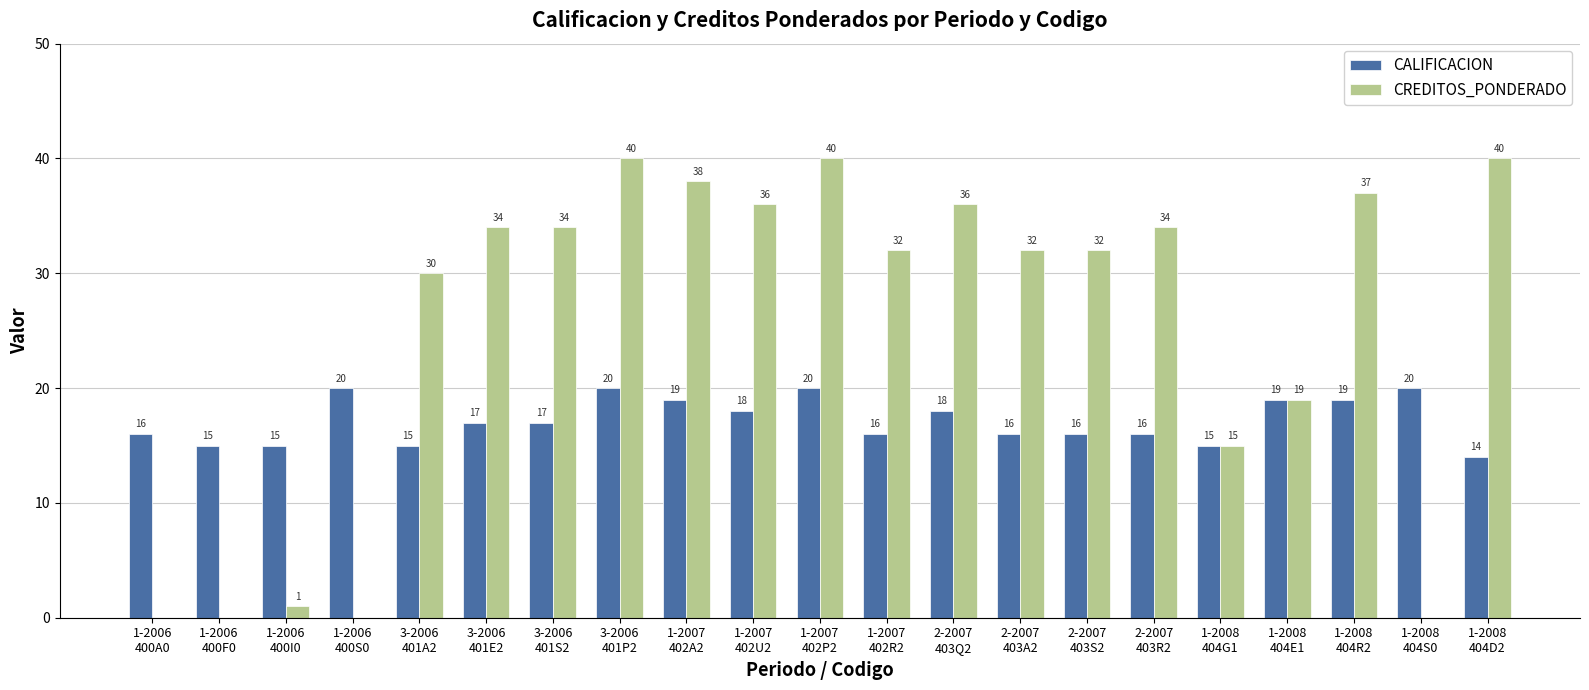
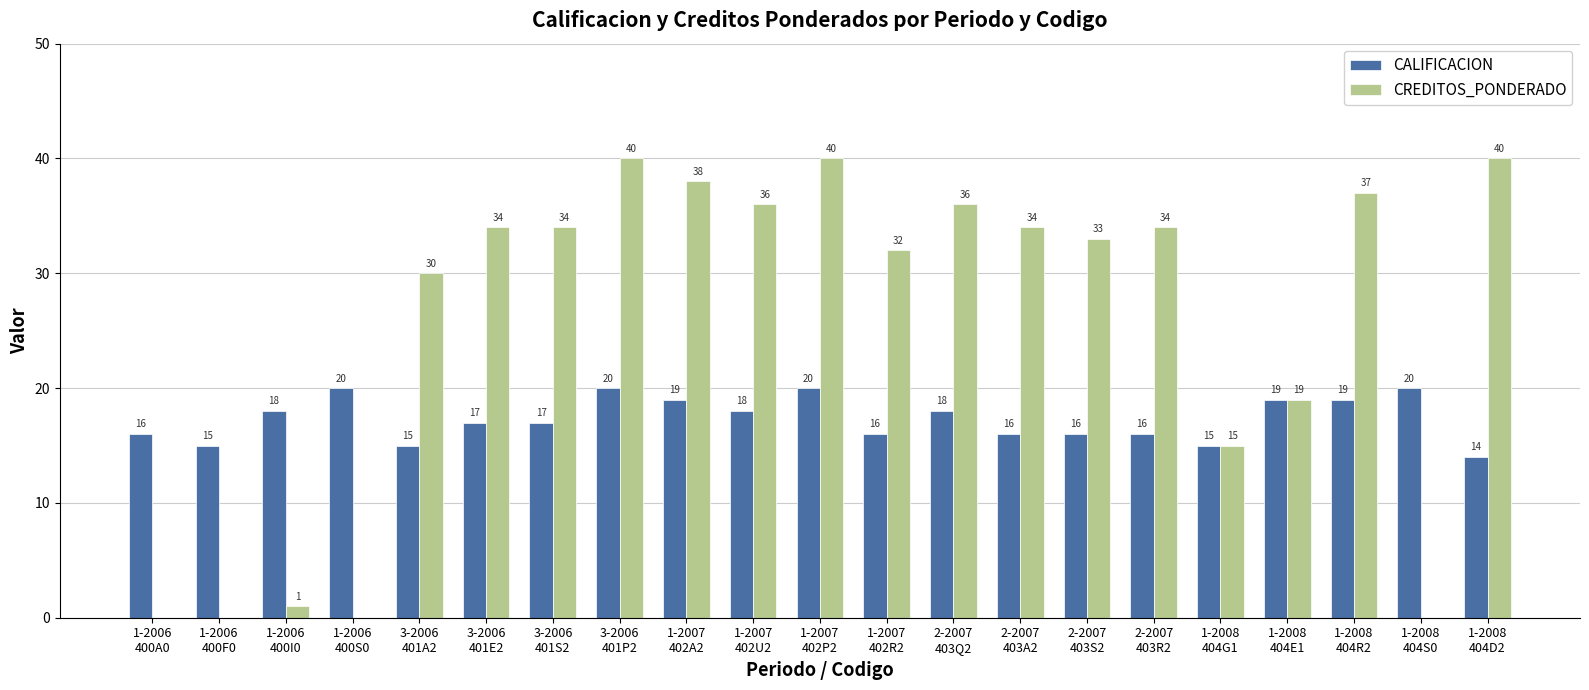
  {
    "CALIFICACION": {
      "1-2006 400A0": 16,
      "1-2006 400F0": 15,
-     "1-2006 400I0": 15,
+     "1-2006 400I0": 18,
      "1-2006 400S0": 20,
      "3-2006 401A2": 15,
      "3-2006 401E2": 17,
      "3-2006 401S2": 17,
      "3-2006 401P2": 20,
      "1-2007 402A2": 19,
      "1-2007 402U2": 18,
      "1-2007 402P2": 20,
      "1-2007 402R2": 16,
      "2-2007 403Q2": 18,
      "2-2007 403A2": 16,
      "2-2007 403S2": 16,
      "2-2007 403R2": 16,
      "1-2008 404G1": 15,
      "1-2008 404E1": 19,
      "1-2008 404R2": 19,
      "1-2008 404S0": 20,
      "1-2008 404D2": 14
    },
    "CREDITOS_PONDERADO": {
      "1-2006 400I0": 1,
      "3-2006 401A2": 30,
      "3-2006 401E2": 34,
      "3-2006 401S2": 34,
      "3-2006 401P2": 40,
      "1-2007 402A2": 38,
      "1-2007 402U2": 36,
      "1-2007 402P2": 40,
      "1-2007 402R2": 32,
      "2-2007 403Q2": 36,
-     "2-2007 403A2": 32,
-     "2-2007 403S2": 32,
+     "2-2007 403A2": 34,
+     "2-2007 403S2": 33,
      "2-2007 403R2": 34,
      "1-2008 404G1": 15,
      "1-2008 404E1": 19,
      "1-2008 404R2": 37,
      "1-2008 404D2": 40
    }
  }
